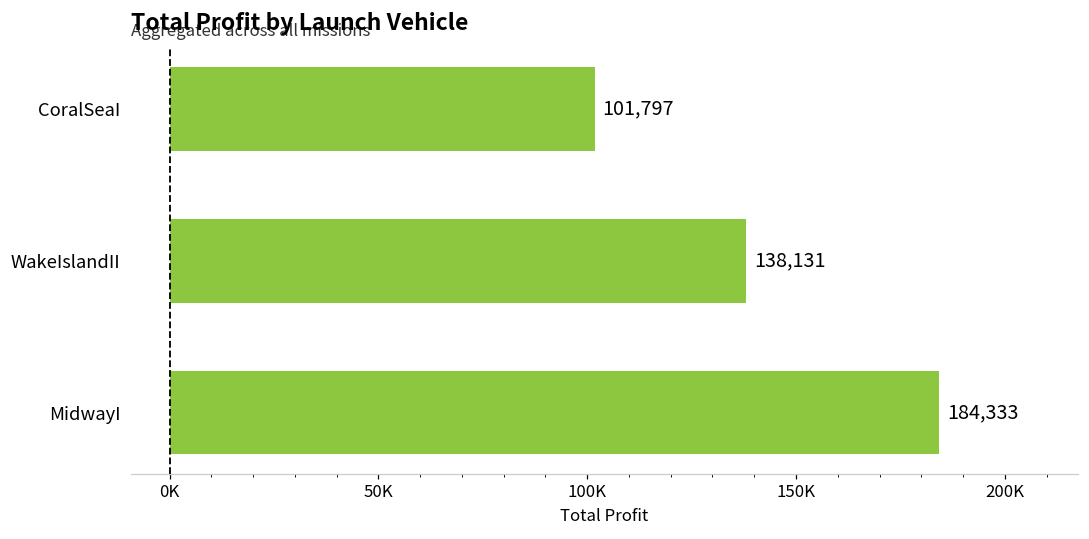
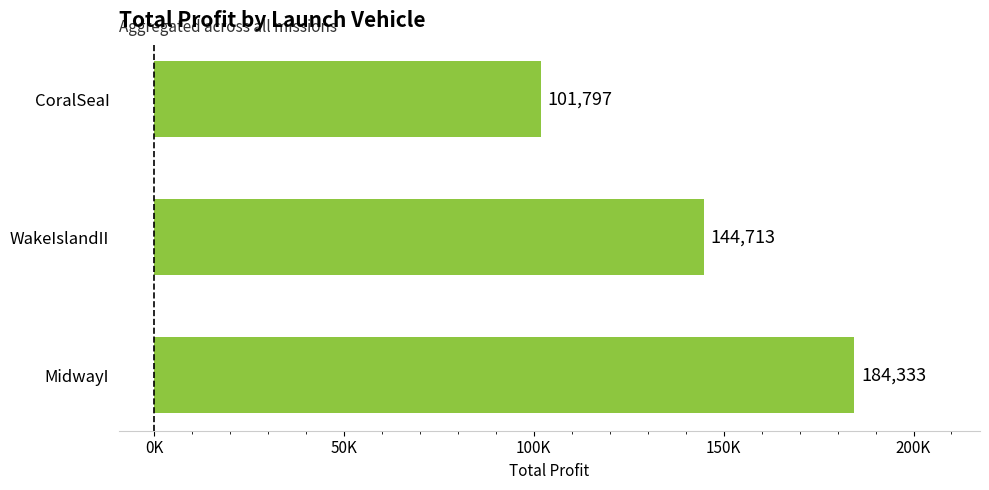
  {
    "CoralSeaI": "101,797",
-   "WakeIslandII": "138,131",
+   "WakeIslandII": "144,713",
    "MidwayI": "184,333"
  }
